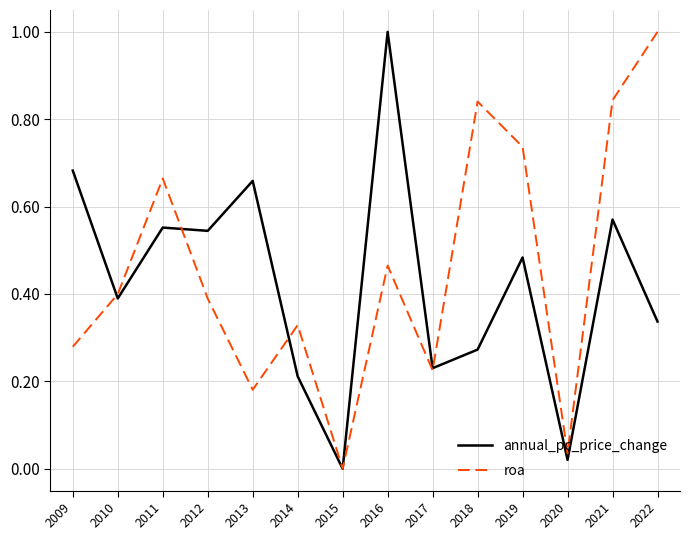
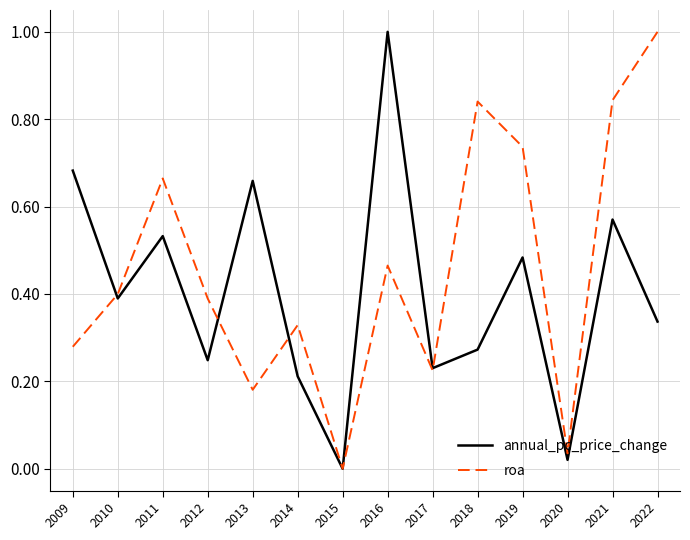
  {
    "annual_pc_price_change": {
      "2009": 0.68,
      "2010": 0.39,
-     "2011": 0.55,
-     "2012": 0.54,
+     "2011": 0.53,
+     "2012": 0.25,
      "2013": 0.66,
      "2014": 0.21,
      "2016": 1.00,
      "2018": 0.27,
      "2019": 0.48,
      "2020": 0.02,
      "2021": 0.57,
      "2022": 0.34
    },
    "roa": {
      "2009": 0.28,
      "2010": 0.40,
      "2011": 0.66,
      "2012": 0.39,
      "2013": 0.18,
      "2014": 0.33,
      "2016": 0.47,
      "2018": 0.84,
      "2019": 0.74,
      "2020": 0.04,
      "2021": 0.84,
      "2022": 1.00
    }
  }
